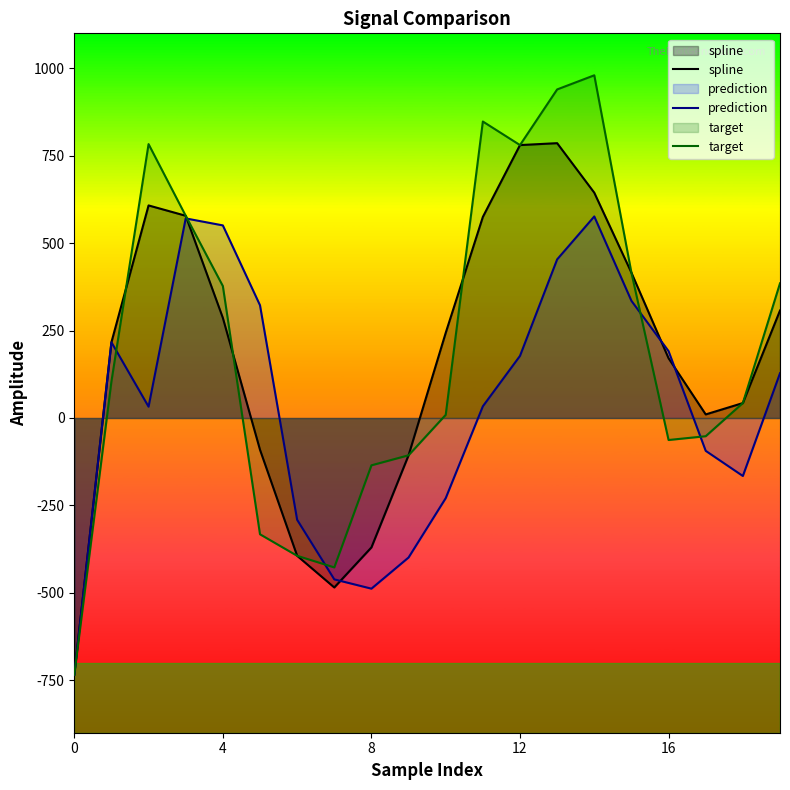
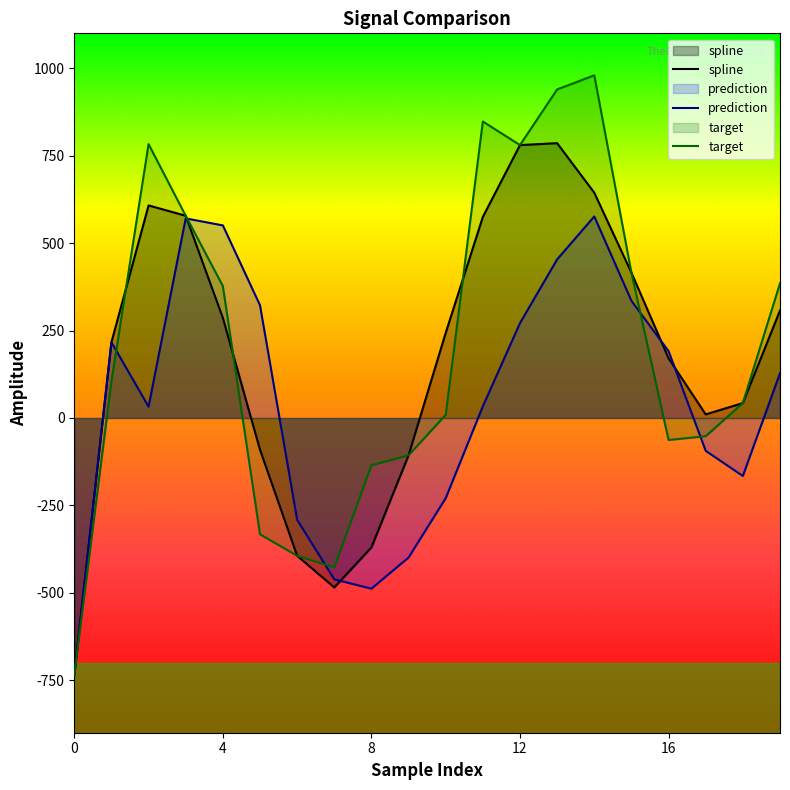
  {
    "prediction": {
-     "12": 180
+     "12": 270
    }
  }
